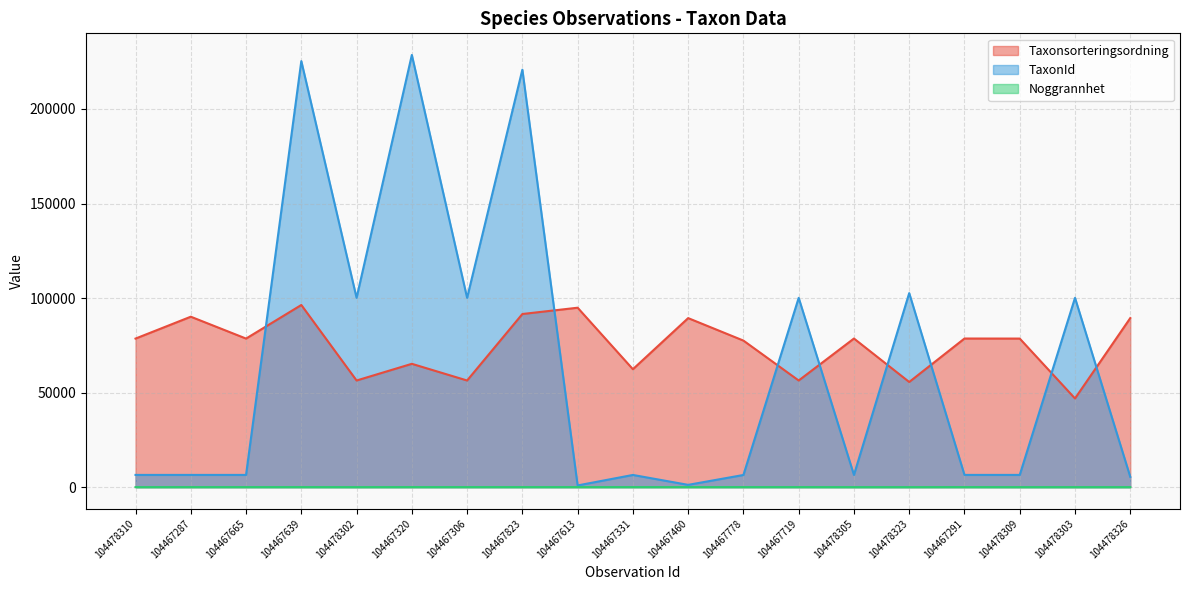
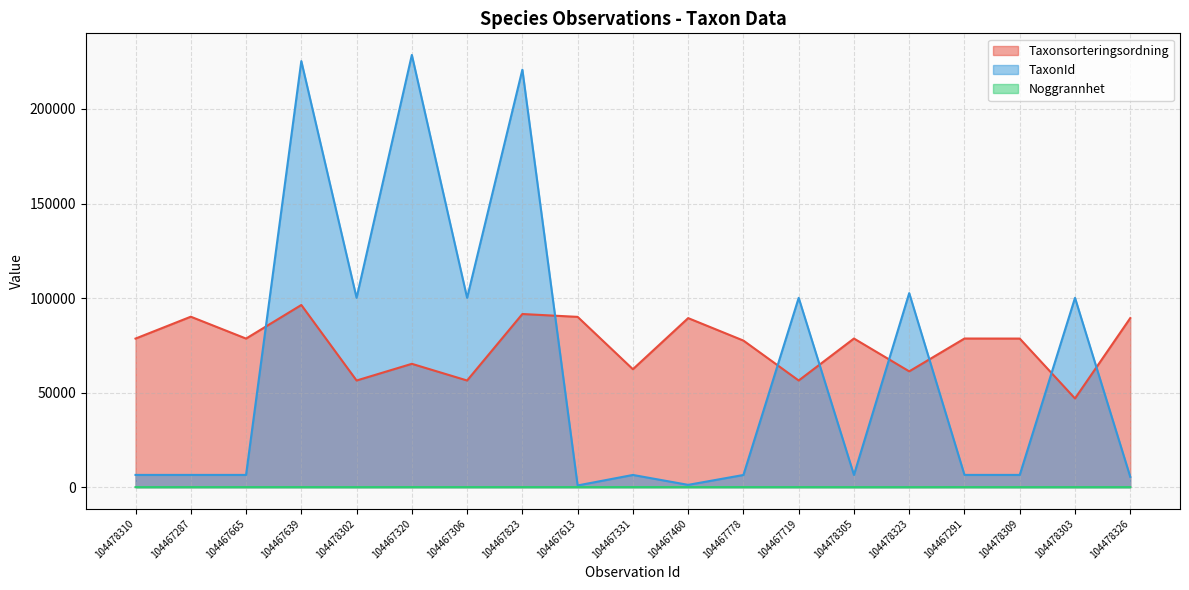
  {
    "Taxonsorteringsordning": {
      "104478310": 79000,
      "104467287": 90000,
      "104467665": 79000,
      "104467639": 96000,
      "104478302": 56000,
      "104467320": 65000,
      "104467306": 56000,
      "104467823": 92000,
-     "104467613": 95000,
+     "104467613": 90000,
      "104467331": 62000,
      "104467460": 89000,
      "104467778": 78000,
      "104467719": 56000,
      "104478305": 79000,
-     "104478323": 56000,
+     "104478323": 61000,
      "104467291": 79000,
      "104478309": 79000,
      "104478303": 47000,
      "104478326": 89000
    },
    "TaxonId": {
      "104478310": 6000,
      "104467287": 6000,
      "104467665": 6000,
      "104467639": 225000,
      "104478302": 100000,
      "104467320": 229000,
      "104467306": 100000,
      "104467823": 221000,
      "104467331": 6000,
      "104467778": 6000,
      "104467719": 100000,
      "104478305": 6000,
      "104478323": 103000,
      "104467291": 6000,
      "104478309": 6000,
      "104478303": 100000,
      "104478326": 5000
    },
    "Noggrannhet": {
      "104478310": 0,
      "104467287": 0,
      "104467665": 0,
      "104467639": 0,
      "104478302": 0,
      "104467320": 0,
      "104467306": 0,
      "104467823": 0,
      "104467331": 0,
      "104467778": 0,
      "104467719": 0,
      "104478305": 0,
      "104478323": 0,
      "104467291": 0,
      "104478309": 0,
      "104478303": 0,
      "104478326": 0
    }
  }
